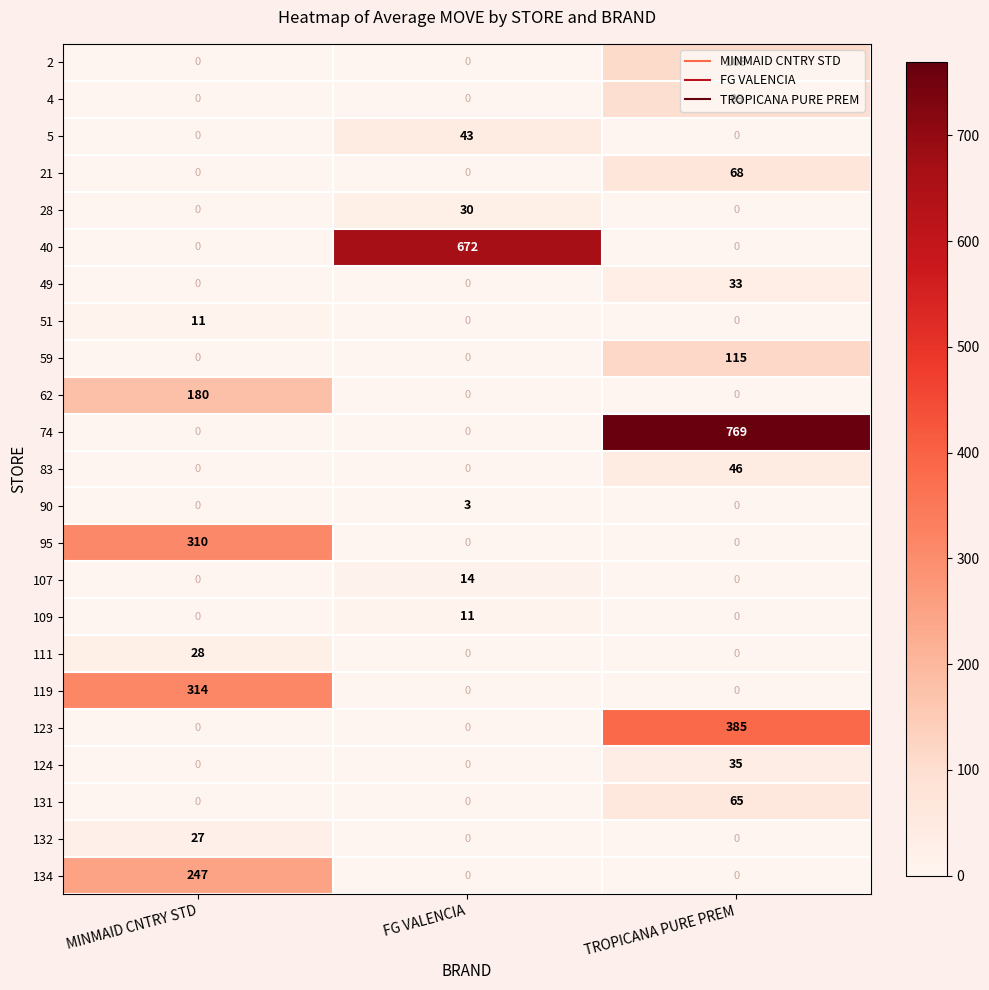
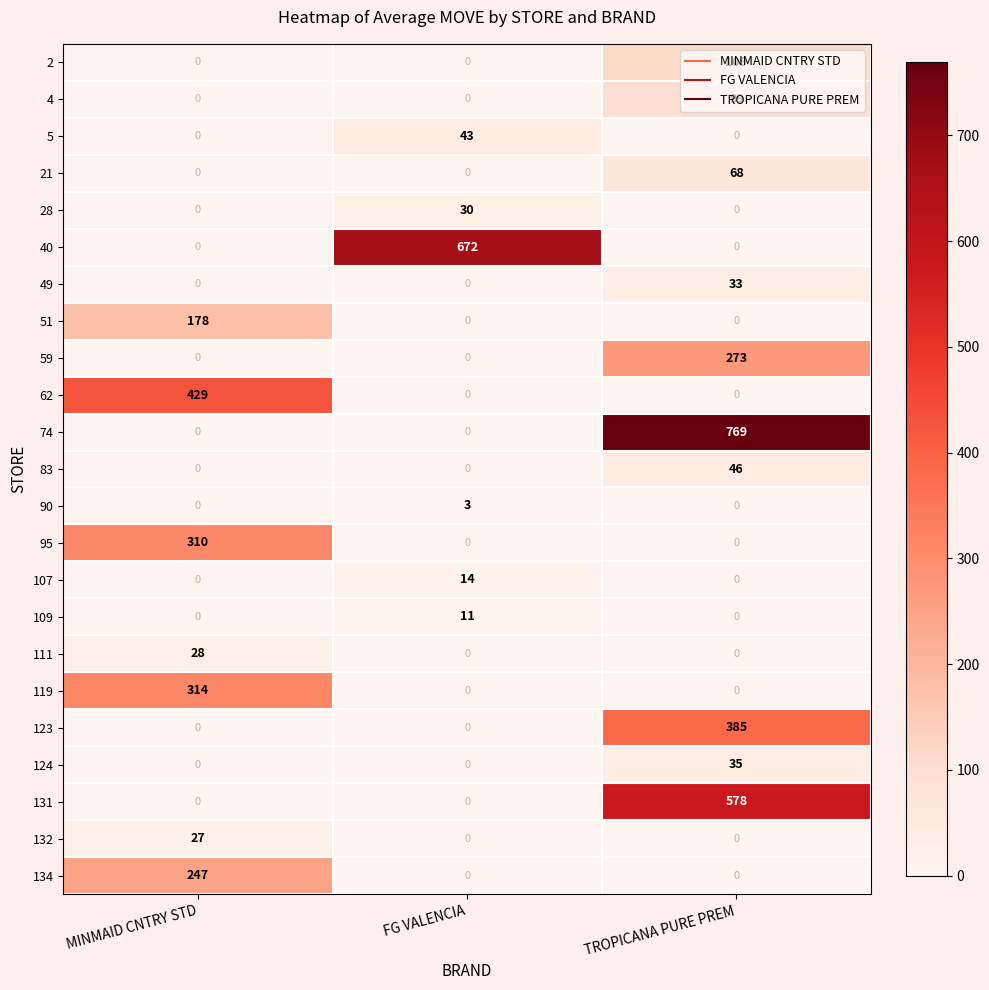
  {
    "2": {
      "MINMAID CNTRY STD": 0,
      "FG VALENCIA": 0
    },
    "4": {
      "MINMAID CNTRY STD": 0,
      "FG VALENCIA": 0
    },
    "5": {
      "MINMAID CNTRY STD": 0,
      "FG VALENCIA": 43,
      "TROPICANA PURE PREM": 0
    },
    "21": {
      "MINMAID CNTRY STD": 0,
      "FG VALENCIA": 0,
      "TROPICANA PURE PREM": 68
    },
    "28": {
      "MINMAID CNTRY STD": 0,
      "FG VALENCIA": 30,
      "TROPICANA PURE PREM": 0
    },
    "40": {
      "MINMAID CNTRY STD": 0,
      "FG VALENCIA": 672,
      "TROPICANA PURE PREM": 0
    },
    "49": {
      "MINMAID CNTRY STD": 0,
      "FG VALENCIA": 0,
      "TROPICANA PURE PREM": 33
    },
    "51": {
-     "MINMAID CNTRY STD": 11,
+     "MINMAID CNTRY STD": 178,
      "FG VALENCIA": 0,
      "TROPICANA PURE PREM": 0
    },
    "59": {
      "MINMAID CNTRY STD": 0,
      "FG VALENCIA": 0,
-     "TROPICANA PURE PREM": 115
+     "TROPICANA PURE PREM": 273
    },
    "62": {
-     "MINMAID CNTRY STD": 180,
+     "MINMAID CNTRY STD": 429,
      "FG VALENCIA": 0,
      "TROPICANA PURE PREM": 0
    },
    "74": {
      "MINMAID CNTRY STD": 0,
      "FG VALENCIA": 0,
      "TROPICANA PURE PREM": 769
    },
    "83": {
      "MINMAID CNTRY STD": 0,
      "FG VALENCIA": 0,
      "TROPICANA PURE PREM": 46
    },
    "90": {
      "MINMAID CNTRY STD": 0,
      "FG VALENCIA": 3,
      "TROPICANA PURE PREM": 0
    },
    "95": {
      "MINMAID CNTRY STD": 310,
      "FG VALENCIA": 0,
      "TROPICANA PURE PREM": 0
    },
    "107": {
      "MINMAID CNTRY STD": 0,
      "FG VALENCIA": 14,
      "TROPICANA PURE PREM": 0
    },
    "109": {
      "MINMAID CNTRY STD": 0,
      "FG VALENCIA": 11,
      "TROPICANA PURE PREM": 0
    },
    "111": {
      "MINMAID CNTRY STD": 28,
      "FG VALENCIA": 0,
      "TROPICANA PURE PREM": 0
    },
    "119": {
      "MINMAID CNTRY STD": 314,
      "FG VALENCIA": 0,
      "TROPICANA PURE PREM": 0
    },
    "123": {
      "MINMAID CNTRY STD": 0,
      "FG VALENCIA": 0,
      "TROPICANA PURE PREM": 385
    },
    "124": {
      "MINMAID CNTRY STD": 0,
      "FG VALENCIA": 0,
      "TROPICANA PURE PREM": 35
    },
    "131": {
      "MINMAID CNTRY STD": 0,
      "FG VALENCIA": 0,
-     "TROPICANA PURE PREM": 65
+     "TROPICANA PURE PREM": 578
    },
    "132": {
      "MINMAID CNTRY STD": 27,
      "FG VALENCIA": 0,
      "TROPICANA PURE PREM": 0
    },
    "134": {
      "MINMAID CNTRY STD": 247,
      "FG VALENCIA": 0,
      "TROPICANA PURE PREM": 0
    }
  }
